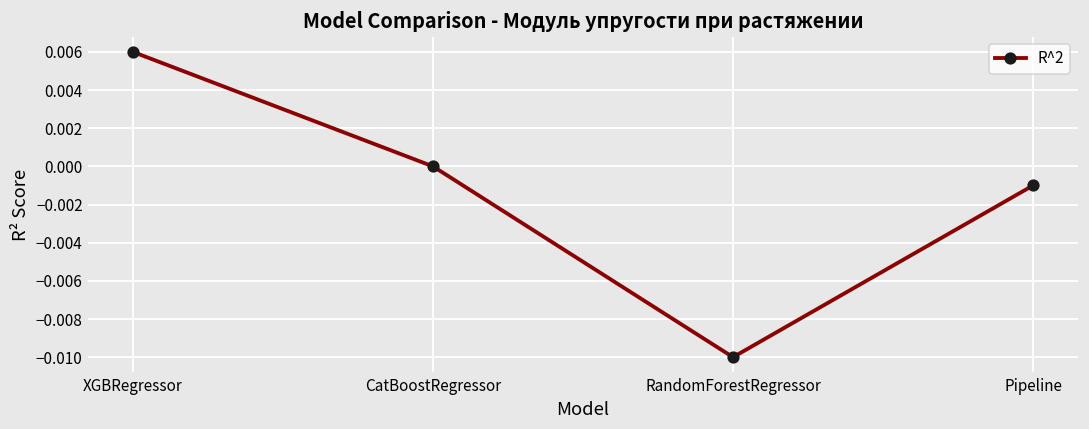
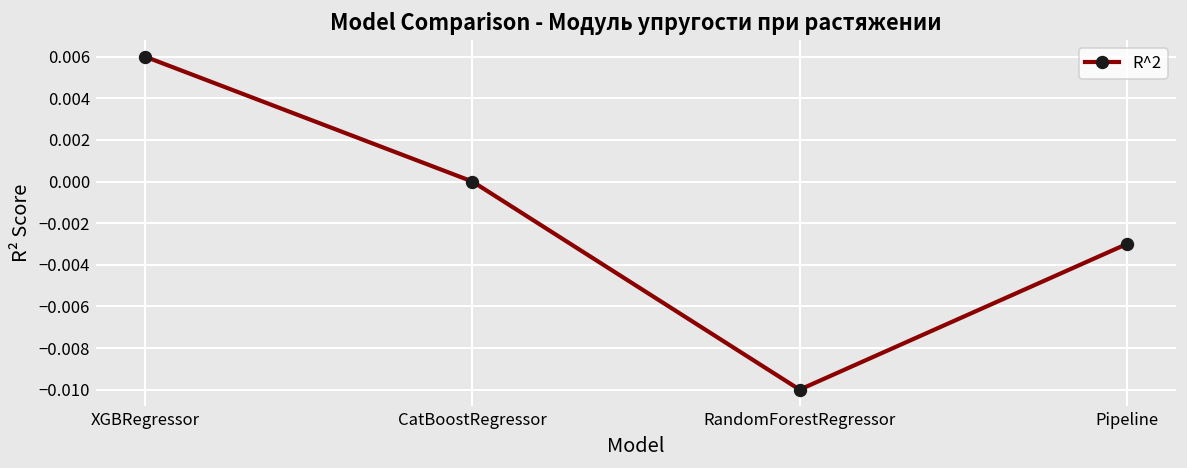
  {
    "XGBRegressor": 0.006,
    "CatBoostRegressor": 0.000,
    "RandomForestRegressor": -0.010,
-   "Pipeline": -0.001
+   "Pipeline": -0.003
  }
